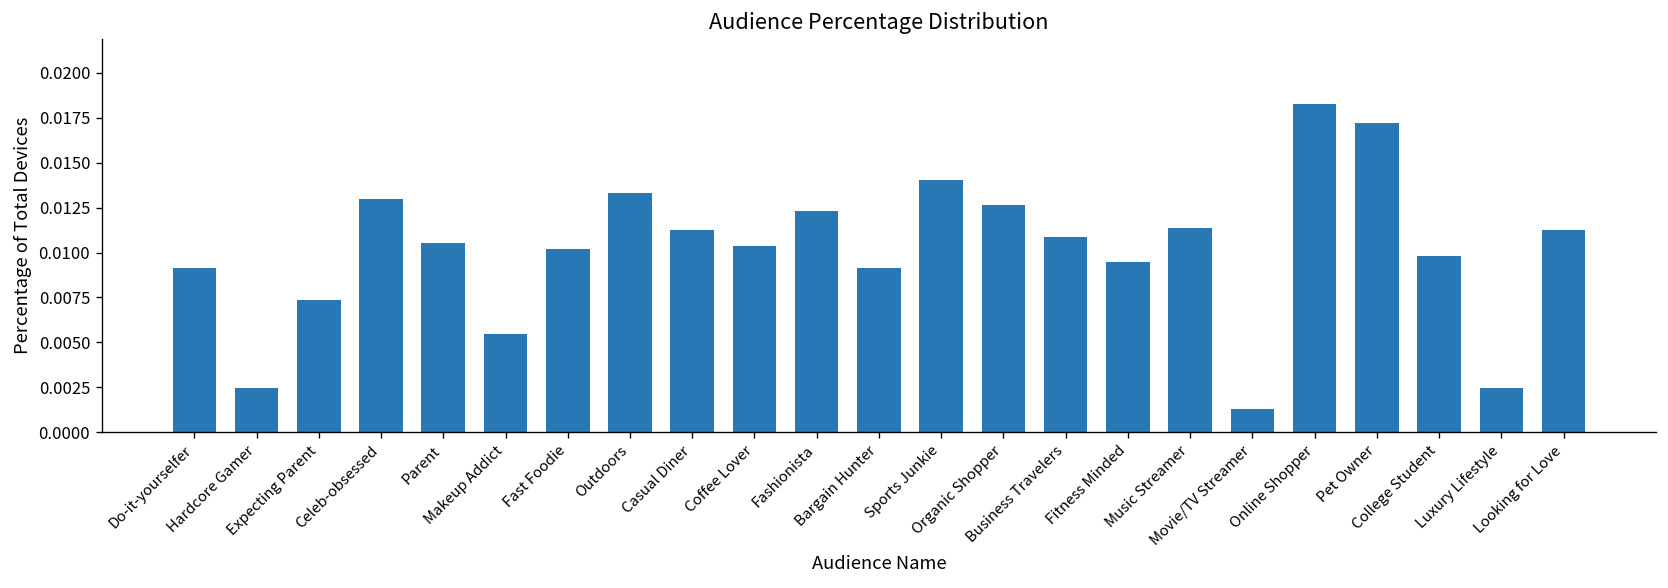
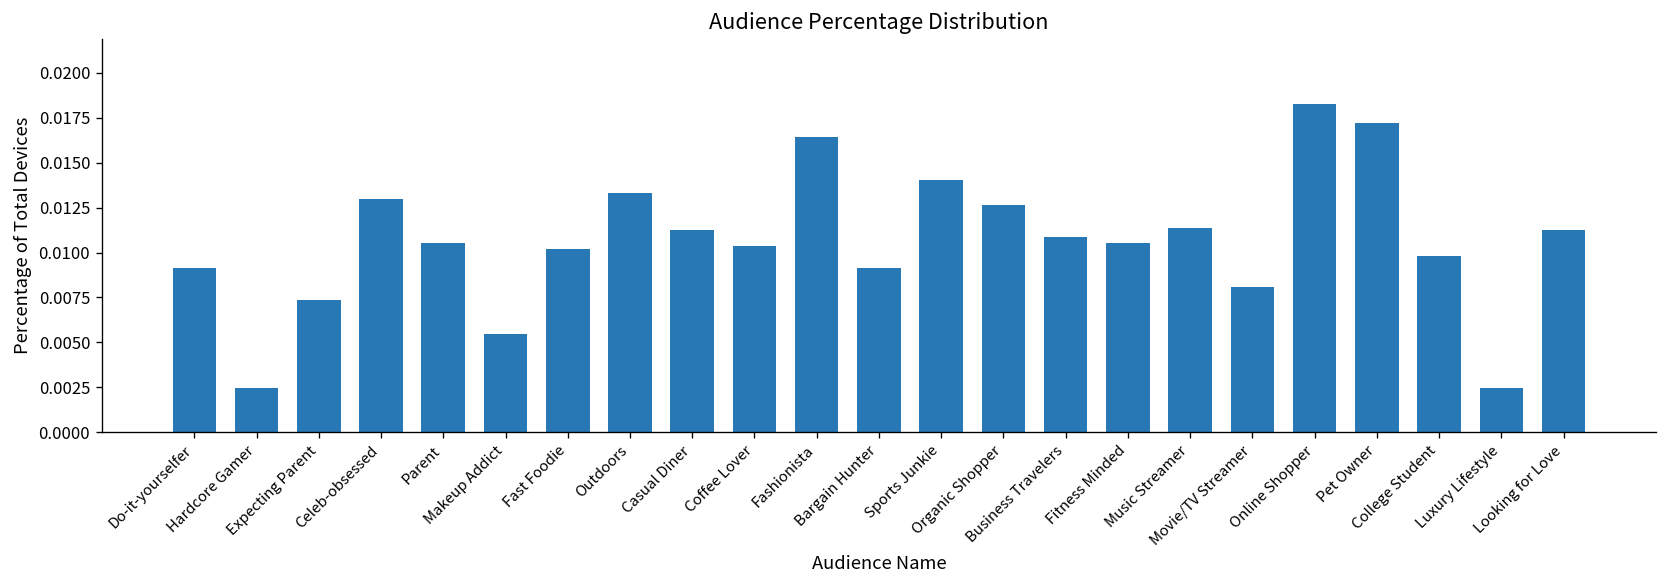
  {
    "Do-it-yourselfer": 0.0091,
    "Hardcore Gamer": 0.0025,
    "Expecting Parent": 0.0074,
    "Celeb-obsessed": 0.0130,
    "Parent": 0.0105,
    "Makeup Addict": 0.0055,
    "Fast Foodie": 0.0102,
    "Outdoors": 0.0133,
    "Casual Diner": 0.0112,
    "Coffee Lover": 0.0104,
-   "Fashionista": 0.0123,
+   "Fashionista": 0.0164,
    "Bargain Hunter": 0.0091,
    "Sports Junkie": 0.0140,
    "Organic Shopper": 0.0126,
    "Business Travelers": 0.0109,
-   "Fitness Minded": 0.0095,
+   "Fitness Minded": 0.0105,
    "Music Streamer": 0.0114,
-   "Movie/TV Streamer": 0.0013,
+   "Movie/TV Streamer": 0.0081,
    "Online Shopper": 0.0183,
    "Pet Owner": 0.0172,
    "College Student": 0.0098,
    "Luxury Lifestyle": 0.0025,
    "Looking for Love": 0.0112
  }
